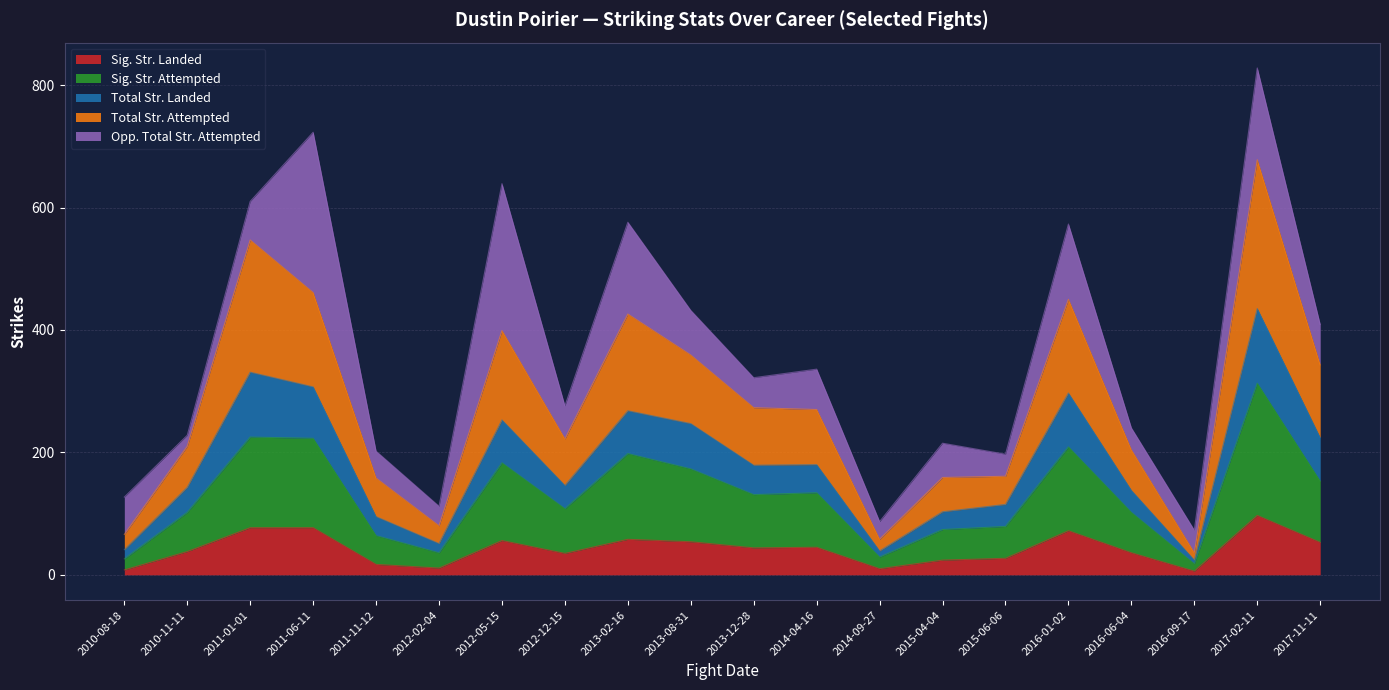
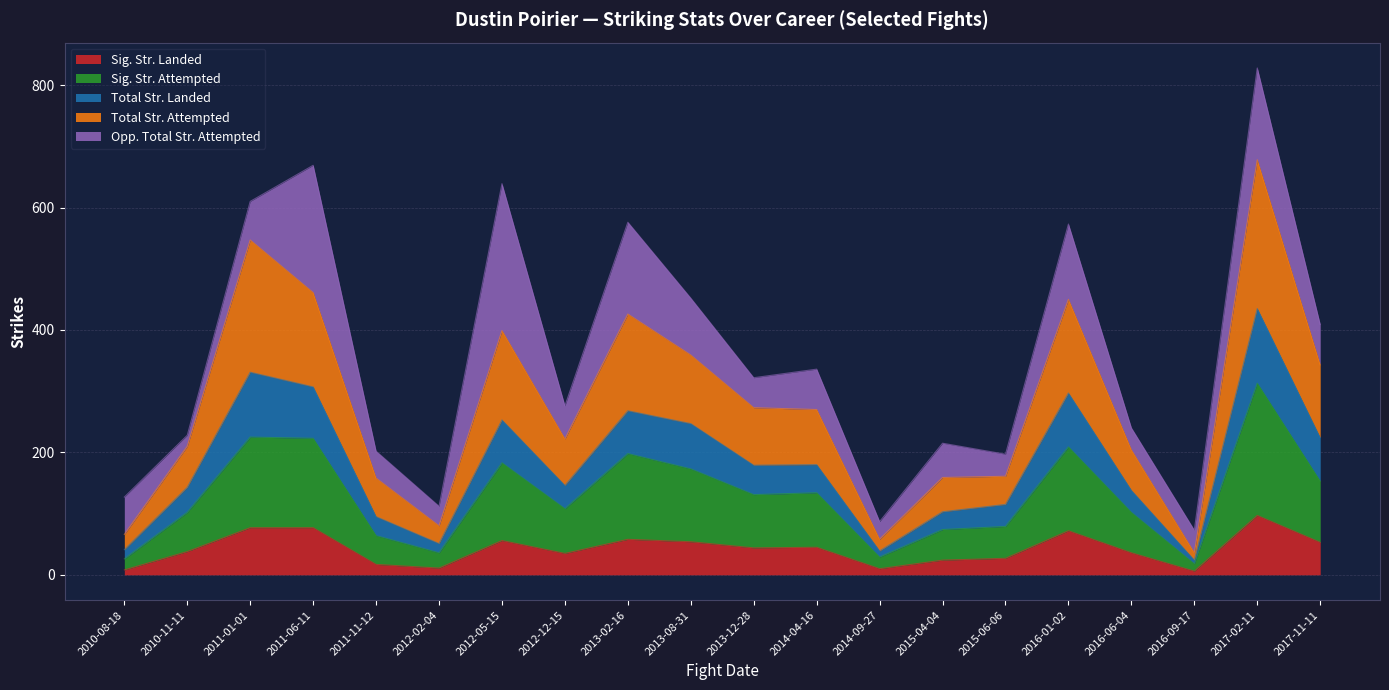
  {
    "Sig. Str. Landed": {
      "2010-08-18": 10,
      "2010-11-11": 40,
      "2011-01-01": 80,
      "2011-06-11": 80,
      "2011-11-12": 20,
      "2012-02-04": 10,
      "2012-05-15": 60,
      "2012-12-15": 40,
      "2013-02-16": 60,
      "2013-08-31": 50,
      "2013-12-28": 40,
      "2014-04-16": 50,
      "2014-09-27": 10,
      "2015-04-04": 20,
      "2015-06-06": 30,
      "2016-01-02": 70,
      "2016-06-04": 40,
      "2016-09-17": 10,
      "2017-02-11": 100,
      "2017-11-11": 50
    },
    "Sig. Str. Attempted": {
      "2010-08-18": 20,
      "2010-11-11": 60,
      "2011-01-01": 150,
      "2011-06-11": 150,
      "2011-11-12": 50,
      "2012-02-04": 30,
      "2012-05-15": 130,
      "2012-12-15": 70,
      "2013-02-16": 140,
      "2013-08-31": 120,
      "2013-12-28": 90,
      "2014-04-16": 90,
      "2014-09-27": 20,
      "2015-04-04": 50,
      "2015-06-06": 50,
      "2016-01-02": 140,
      "2016-06-04": 70,
      "2016-09-17": 10,
      "2017-02-11": 220,
      "2017-11-11": 100
    },
    "Total Str. Landed": {
      "2010-08-18": 20,
      "2010-11-11": 40,
      "2011-01-01": 110,
      "2011-06-11": 80,
      "2011-11-12": 30,
      "2012-02-04": 20,
      "2012-05-15": 70,
      "2012-12-15": 40,
      "2013-02-16": 70,
      "2013-08-31": 70,
      "2013-12-28": 50,
      "2014-04-16": 50,
      "2014-09-27": 10,
      "2015-04-04": 30,
      "2015-06-06": 40,
      "2016-01-02": 90,
      "2016-06-04": 40,
      "2016-09-17": 10,
      "2017-02-11": 120,
      "2017-11-11": 70
    },
    "Total Str. Attempted": {
      "2010-08-18": 30,
      "2010-11-11": 70,
      "2011-01-01": 220,
      "2011-06-11": 150,
      "2011-11-12": 60,
      "2012-02-04": 30,
      "2012-05-15": 150,
      "2012-12-15": 80,
      "2013-02-16": 160,
      "2013-08-31": 110,
      "2013-12-28": 90,
      "2014-04-16": 90,
      "2014-09-27": 20,
      "2015-04-04": 60,
      "2015-06-06": 50,
      "2016-01-02": 150,
      "2016-06-04": 70,
      "2016-09-17": 10,
      "2017-02-11": 240,
      "2017-11-11": 120
    },
    "Opp. Total Str. Attempted": {
      "2010-08-18": 60,
      "2010-11-11": 20,
      "2011-01-01": 60,
-     "2011-06-11": 260,
+     "2011-06-11": 210,
      "2011-11-12": 40,
      "2012-02-04": 30,
      "2012-05-15": 240,
      "2012-12-15": 50,
      "2013-02-16": 150,
-     "2013-08-31": 70,
+     "2013-08-31": 90,
      "2013-12-28": 50,
      "2014-04-16": 70,
      "2014-09-27": 30,
      "2015-04-04": 60,
      "2015-06-06": 40,
      "2016-01-02": 120,
      "2016-06-04": 40,
      "2016-09-17": 40,
      "2017-02-11": 150,
      "2017-11-11": 70
    }
  }
